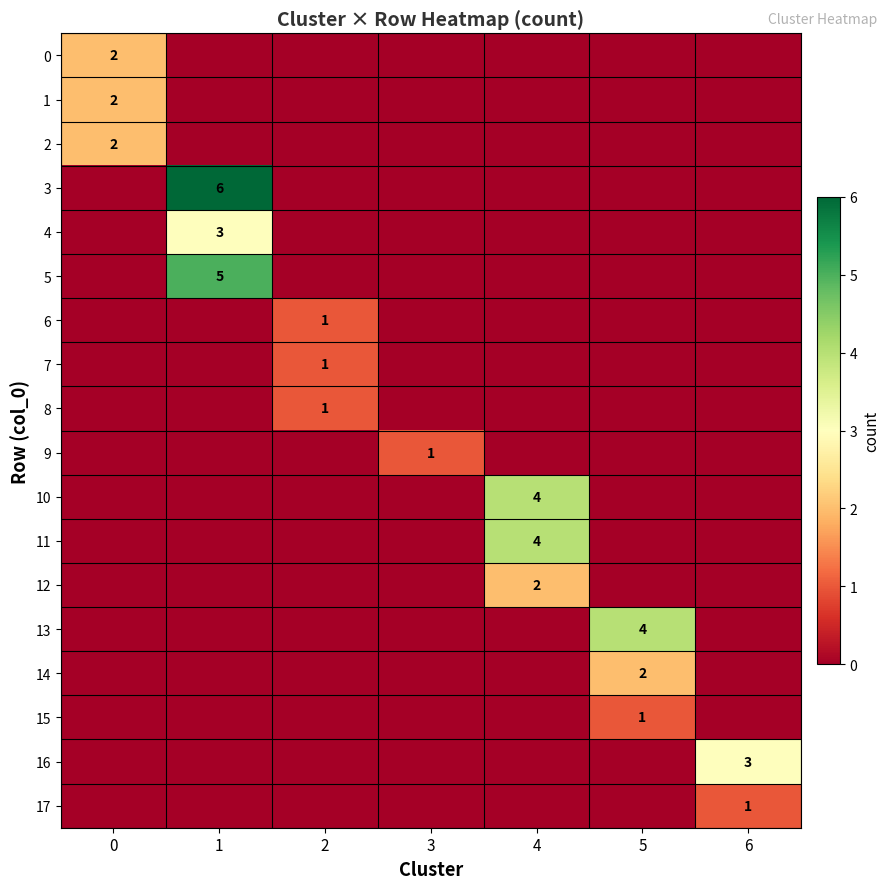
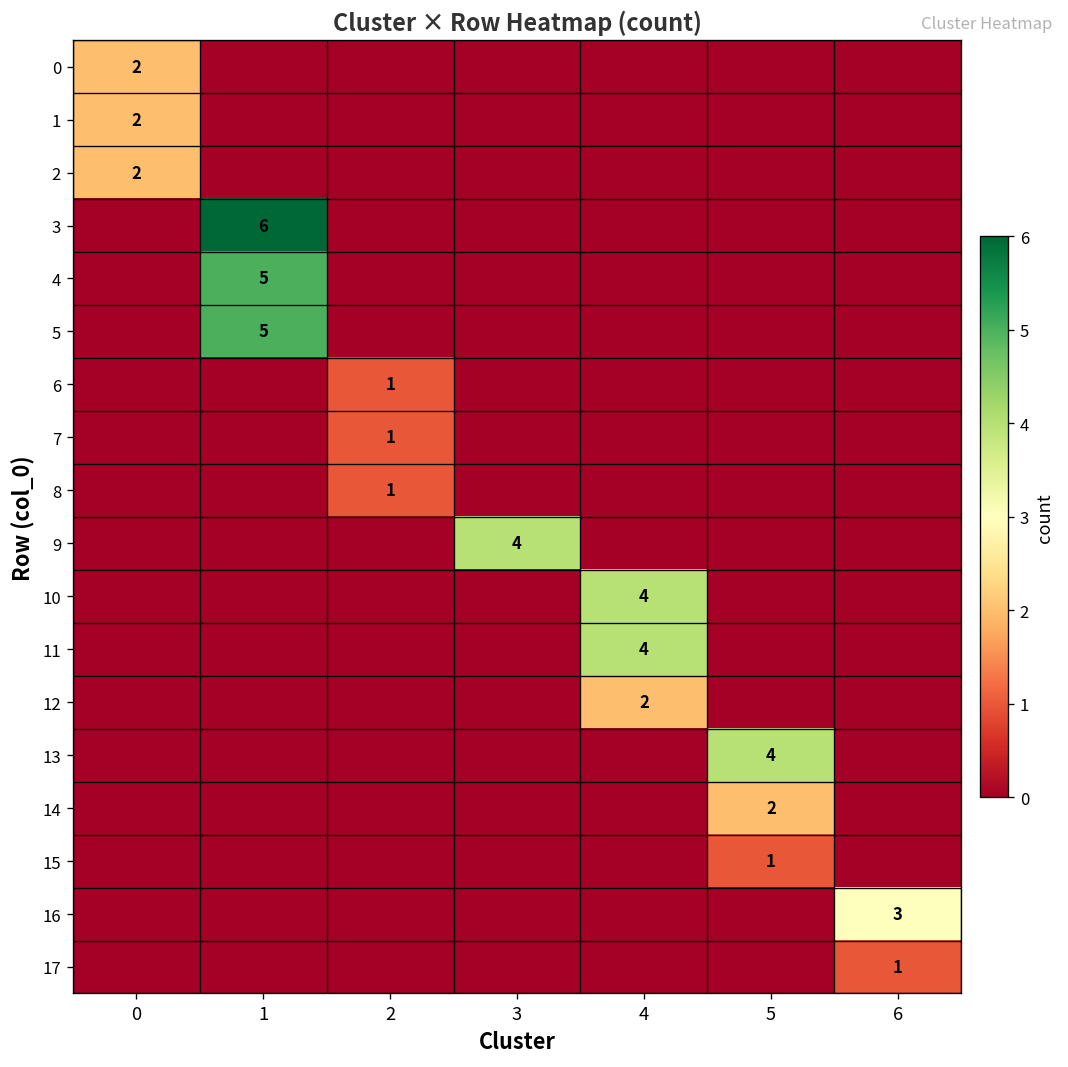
  {
    "0": {
      "0": 2
    },
    "1": {
      "0": 2
    },
    "2": {
      "0": 2
    },
    "3": {
      "1": 6
    },
    "4": {
-     "1": 3
+     "1": 5
    },
    "5": {
      "1": 5
    },
    "6": {
      "2": 1
    },
    "7": {
      "2": 1
    },
    "8": {
      "2": 1
    },
    "9": {
-     "3": 1
+     "3": 4
    },
    "10": {
      "4": 4
    },
    "11": {
      "4": 4
    },
    "12": {
      "4": 2
    },
    "13": {
      "5": 4
    },
    "14": {
      "5": 2
    },
    "15": {
      "5": 1
    },
    "16": {
      "6": 3
    },
    "17": {
      "6": 1
    }
  }
